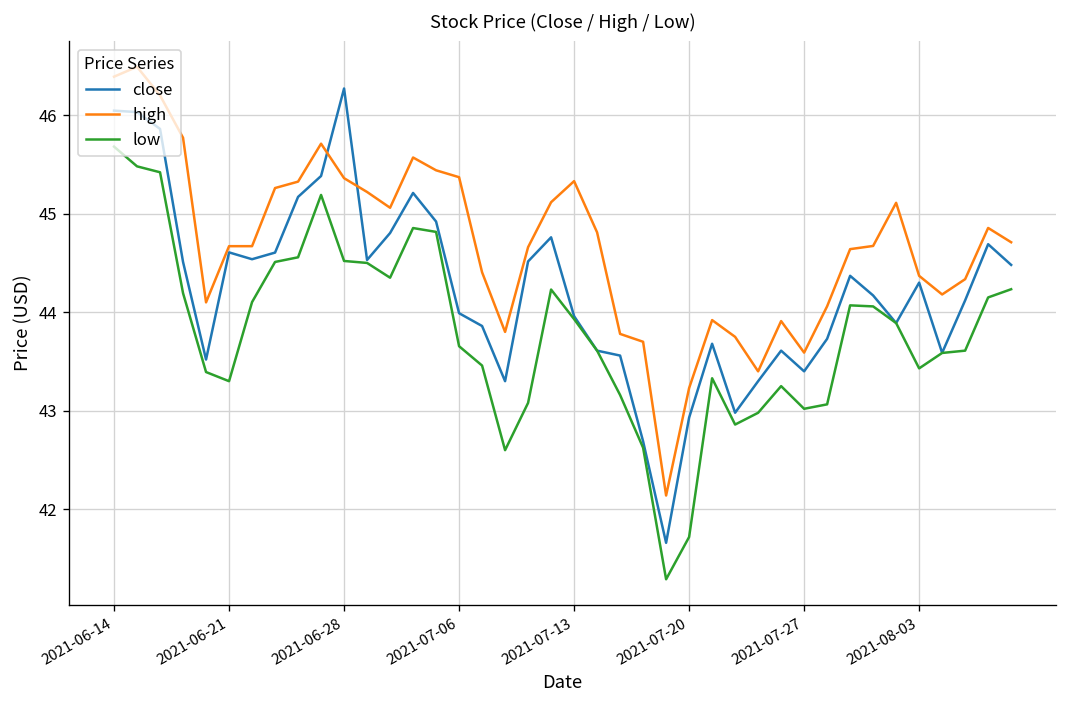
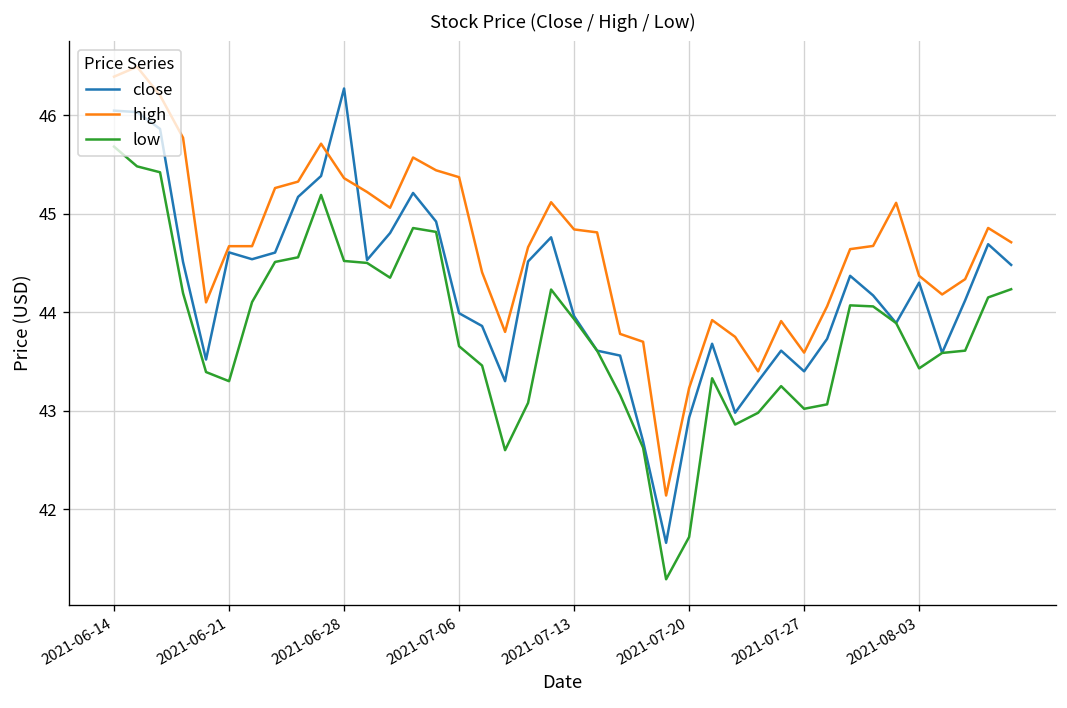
  {
    "close": {
      "2021-06-21": 44.6,
      "2021-06-28": 46.3,
      "2021-07-06": 44.0,
      "2021-07-20": 42.9,
      "2021-07-27": 43.4,
      "2021-08-03": 44.3
    },
    "high": {
      "2021-06-21": 44.7,
      "2021-06-28": 45.4,
      "2021-07-06": 45.4,
-     "2021-07-13": 45.3,
+     "2021-07-13": 44.8,
      "2021-07-20": 43.2,
      "2021-07-27": 43.6,
      "2021-08-03": 44.4
    },
    "low": {
      "2021-06-21": 43.3,
      "2021-06-28": 44.5,
      "2021-07-06": 43.7,
      "2021-07-20": 41.7,
      "2021-07-27": 43.0,
      "2021-08-03": 43.4
    }
  }
